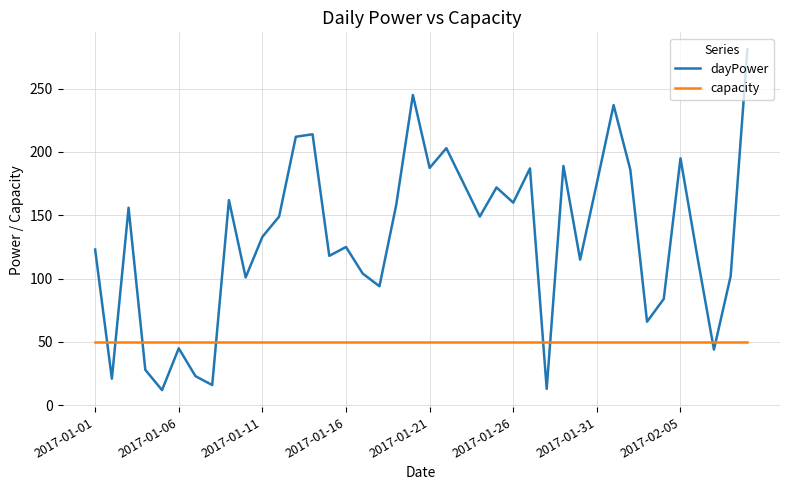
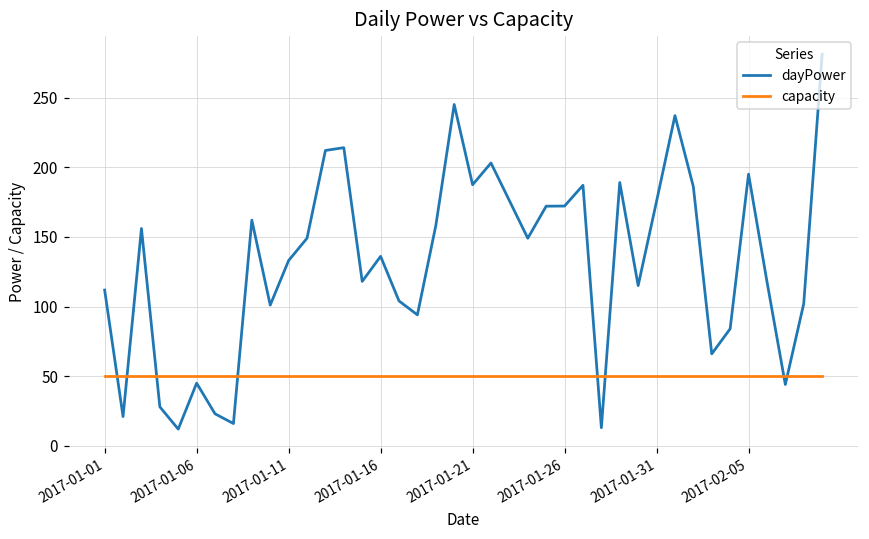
  {
    "dayPower": {
-     "2017-01-01": 123,
+     "2017-01-01": 112,
      "2017-01-06": 45,
      "2017-01-11": 133,
-     "2017-01-16": 125,
+     "2017-01-16": 136,
      "2017-01-21": 187,
-     "2017-01-26": 160,
+     "2017-01-26": 172,
      "2017-01-31": 176,
      "2017-02-05": 195
    },
    "capacity": {
      "2017-01-01": 50,
      "2017-01-06": 50,
      "2017-01-11": 50,
      "2017-01-16": 50,
      "2017-01-21": 50,
      "2017-01-26": 50,
      "2017-01-31": 50,
      "2017-02-05": 50
    }
  }
